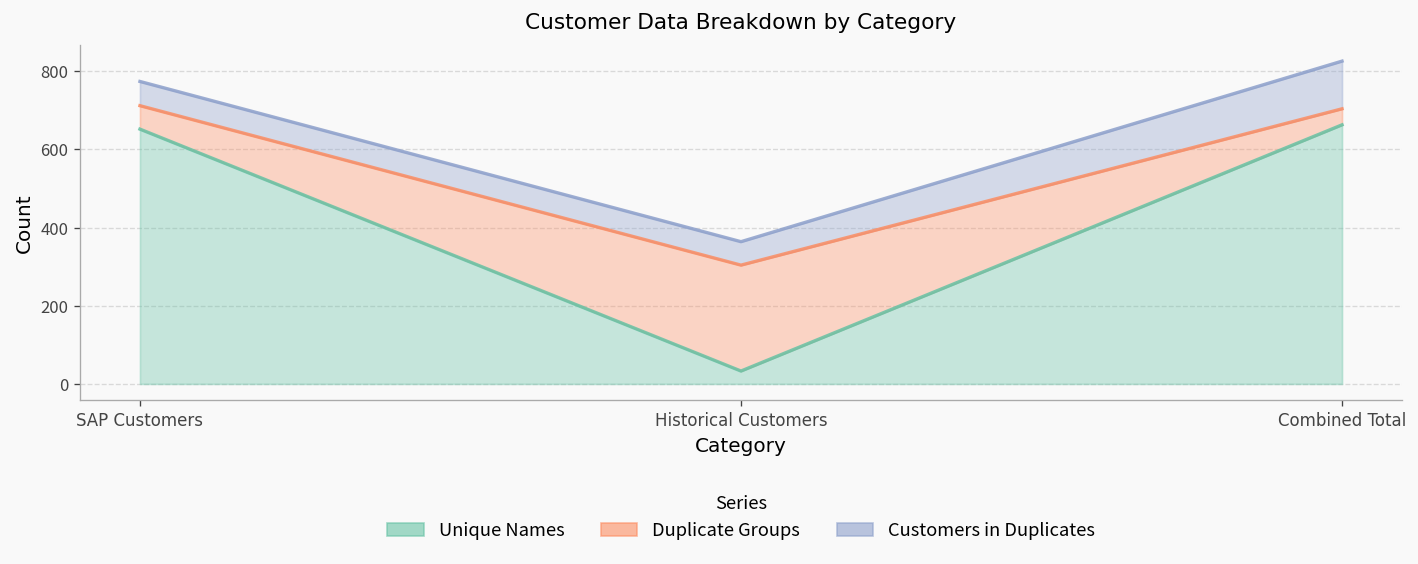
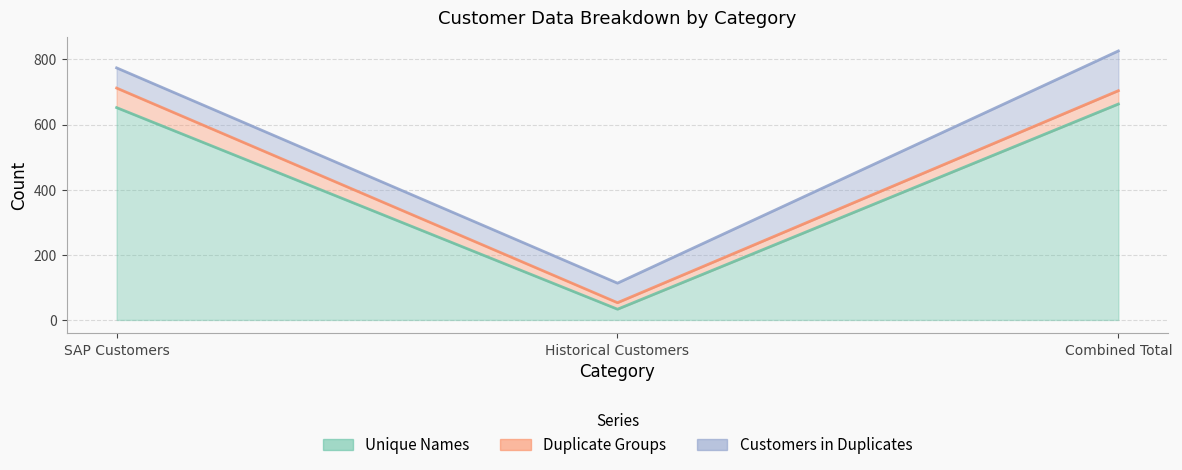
  {
    "Duplicate Groups": {
      "SAP Customers": 60,
-     "Historical Customers": 270,
+     "Historical Customers": 20,
      "Combined Total": 40
    }
  }
